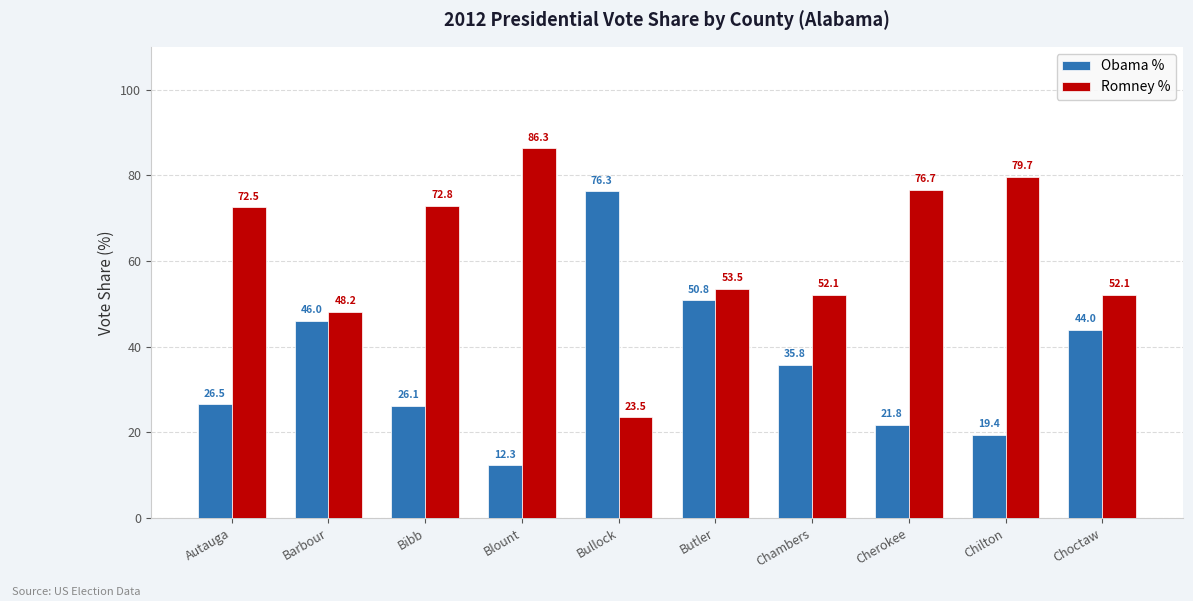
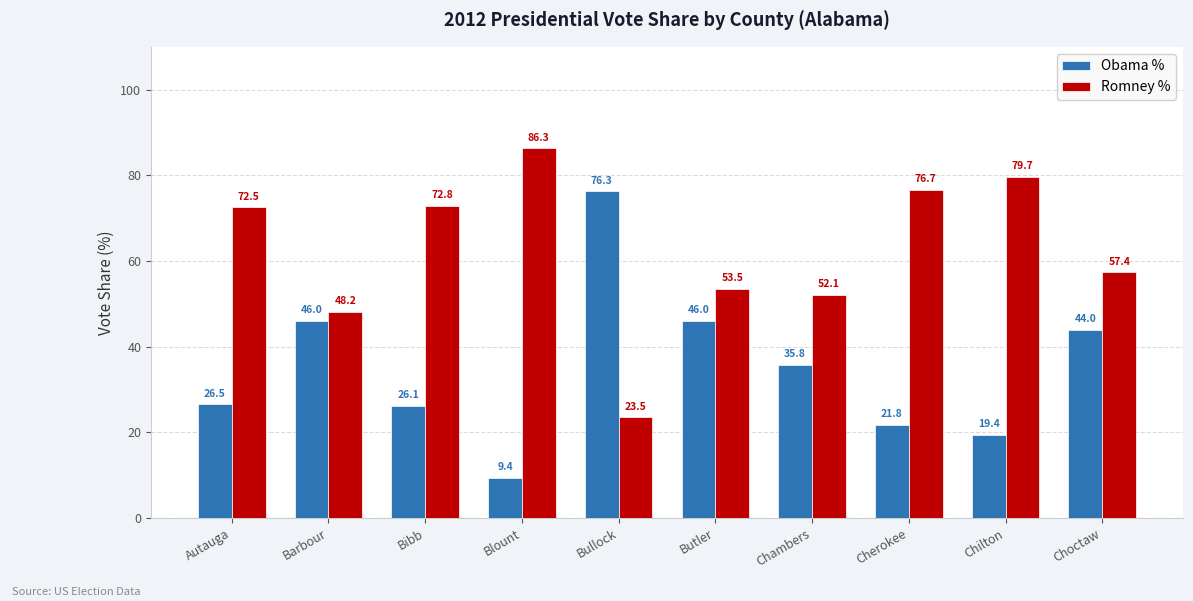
  {
    "Obama %": {
      "Autauga": 26.5,
      "Barbour": 46.0,
      "Bibb": 26.1,
-     "Blount": 12.3,
+     "Blount": 9.4,
      "Bullock": 76.3,
-     "Butler": 50.8,
+     "Butler": 46.0,
      "Chambers": 35.8,
      "Cherokee": 21.8,
      "Chilton": 19.4,
      "Choctaw": 44.0
    },
    "Romney %": {
      "Autauga": 72.5,
      "Barbour": 48.2,
      "Bibb": 72.8,
      "Blount": 86.3,
      "Bullock": 23.5,
      "Butler": 53.5,
      "Chambers": 52.1,
      "Cherokee": 76.7,
      "Chilton": 79.7,
-     "Choctaw": 52.1
+     "Choctaw": 57.4
    }
  }
